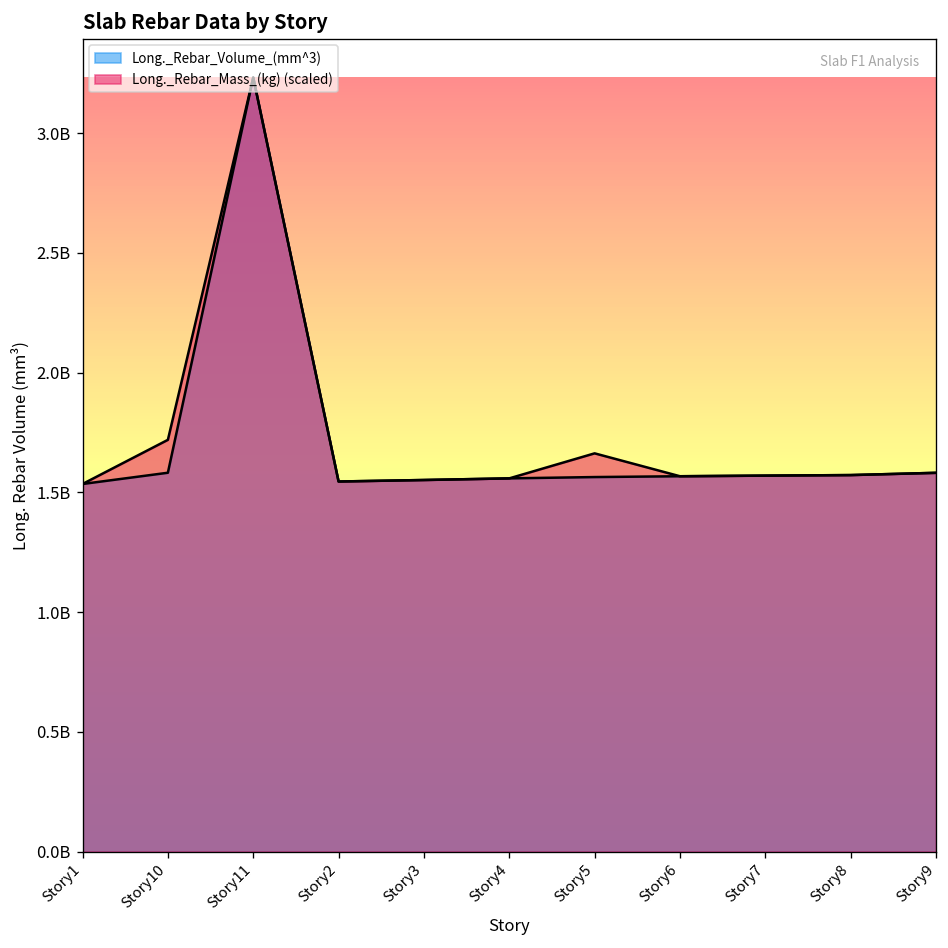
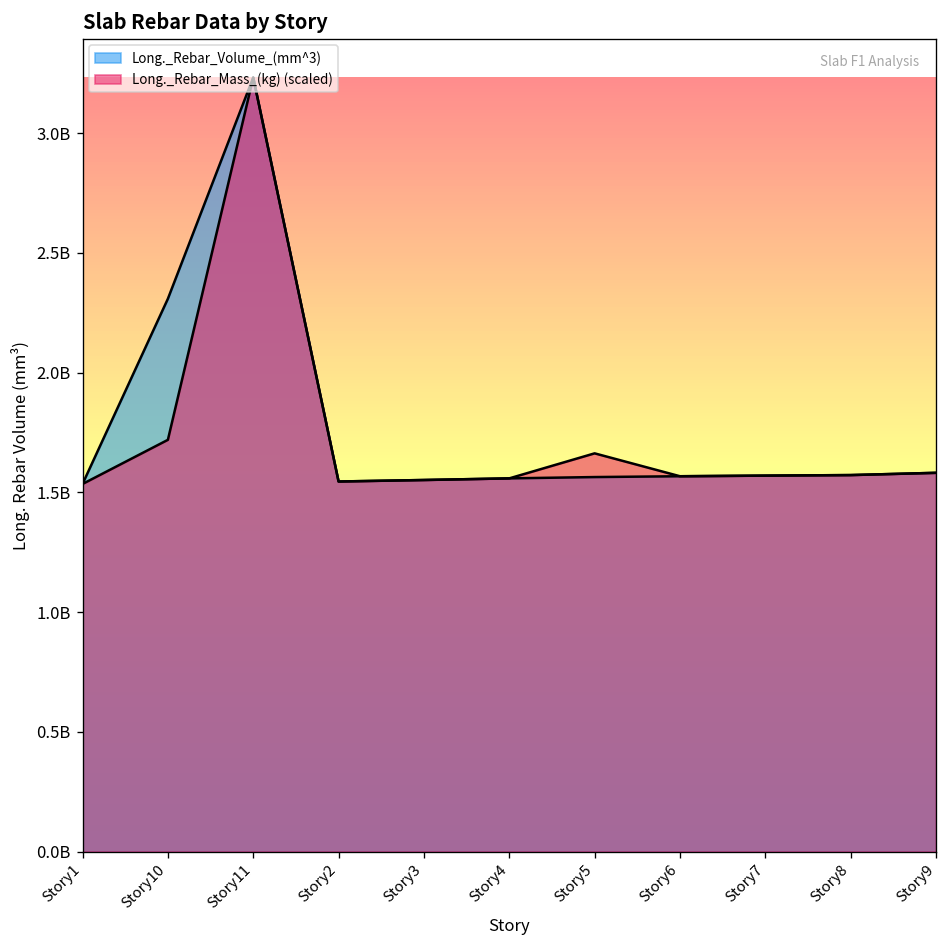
  {
    "Long._Rebar_Volume_(mm^3)": {
-     "Story10": 1580000000,
+     "Story10": 2310000000,
      "Story5": 1560000000
    },
    "Long._Rebar_Mass_(kg) (scaled)": {
      "Story10": 1720000000,
      "Story5": 1660000000
    }
  }
